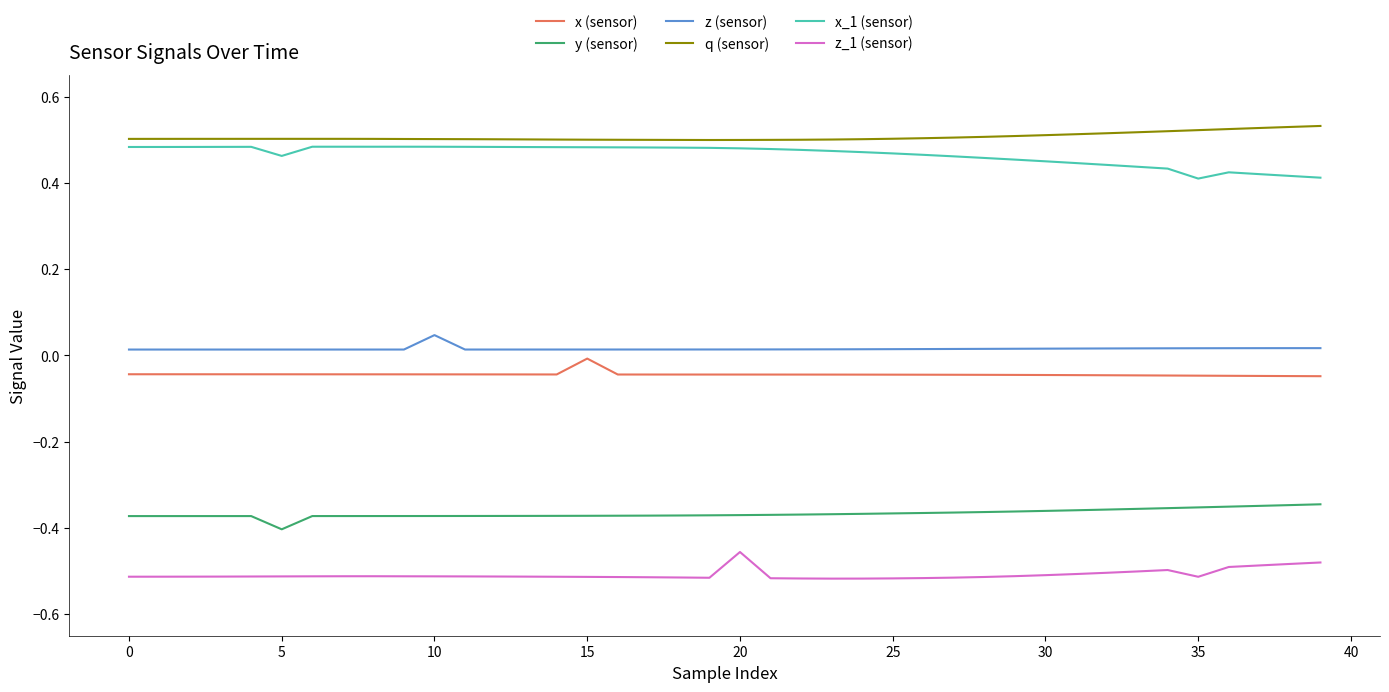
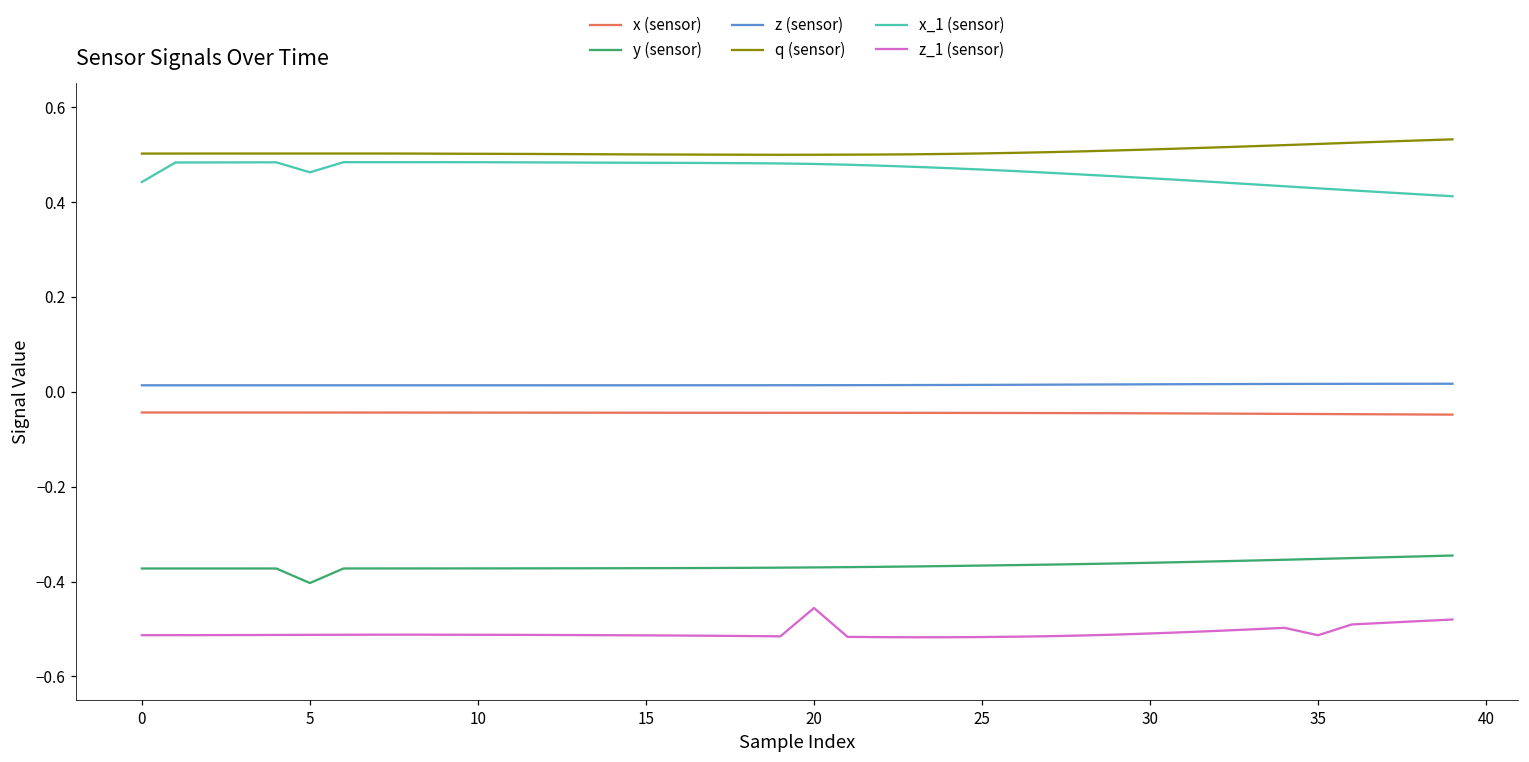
  {
    "x (sensor)": {
      "0": -0.04,
      "5": -0.04,
      "10": -0.04,
-     "15": -0.01,
+     "15": -0.04,
      "20": -0.04,
      "25": -0.04,
      "30": -0.05,
      "35": -0.05
    },
    "y (sensor)": {
      "0": -0.37,
      "5": -0.40,
      "10": -0.37,
      "15": -0.37,
      "20": -0.37,
      "25": -0.37,
      "30": -0.36,
      "35": -0.35
    },
    "z (sensor)": {
      "0": 0.01,
      "5": 0.01,
-     "10": 0.05,
+     "10": 0.01,
      "15": 0.01,
      "20": 0.01,
      "25": 0.01,
      "30": 0.02,
      "35": 0.02
    },
    "q (sensor)": {
      "0": 0.50,
      "5": 0.50,
      "10": 0.50,
      "15": 0.50,
      "20": 0.50,
      "25": 0.50,
      "30": 0.51,
      "35": 0.52
    },
    "x_1 (sensor)": {
-     "0": 0.48,
+     "0": 0.44,
      "5": 0.46,
      "10": 0.48,
      "15": 0.48,
      "20": 0.48,
      "25": 0.47,
      "30": 0.45,
-     "35": 0.41
+     "35": 0.43
    },
    "z_1 (sensor)": {
      "0": -0.51,
      "5": -0.51,
      "10": -0.51,
      "15": -0.51,
      "20": -0.46,
      "25": -0.52,
      "30": -0.51,
      "35": -0.51
    }
  }
